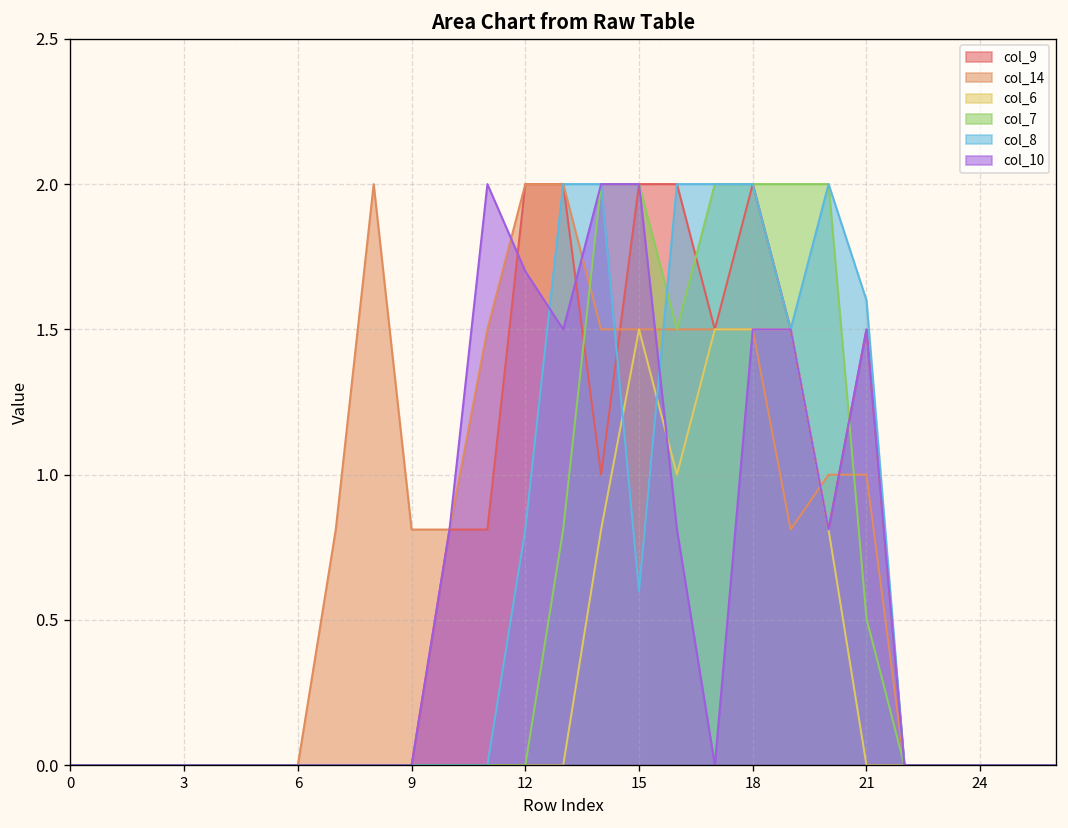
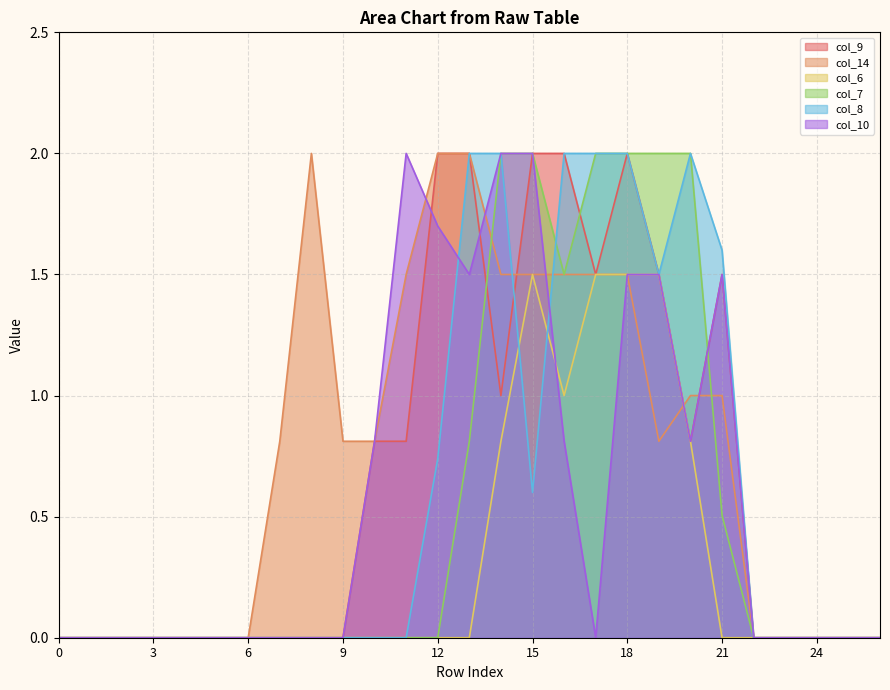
  {
    "col_7": {
      "21": 0.51
    },
    "col_8": {
-     "12": 0.81,
+     "12": 0.74,
      "15": 0.60,
      "21": 1.60
    },
    "col_10": {
      "12": 1.70
    }
  }
